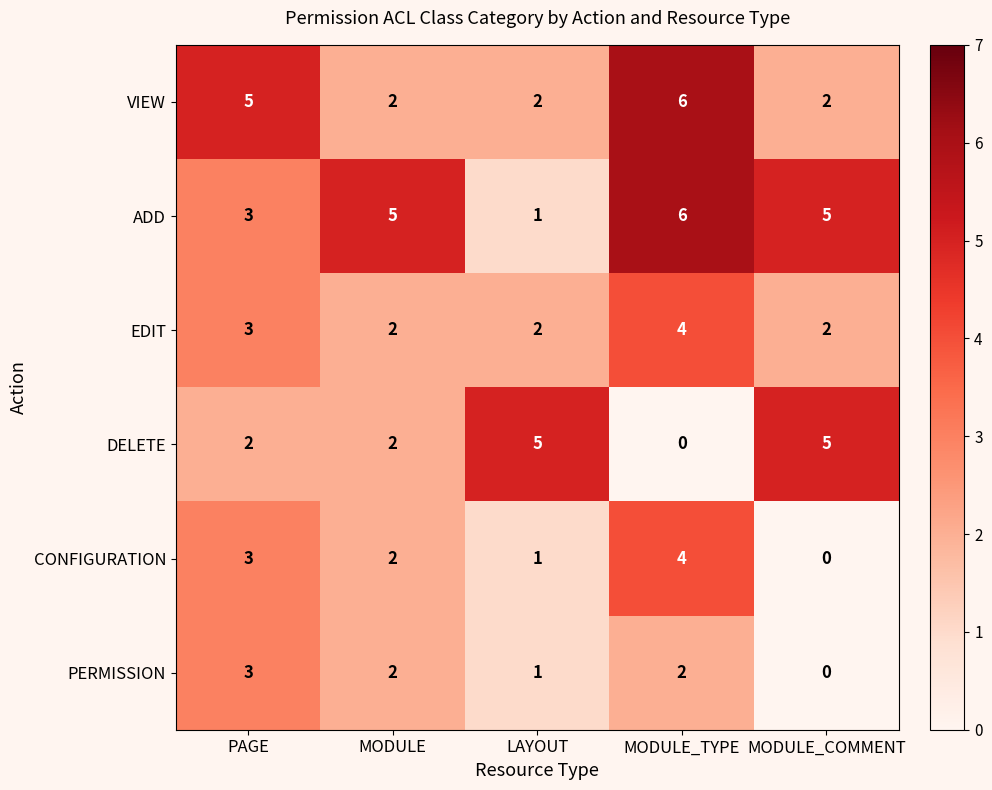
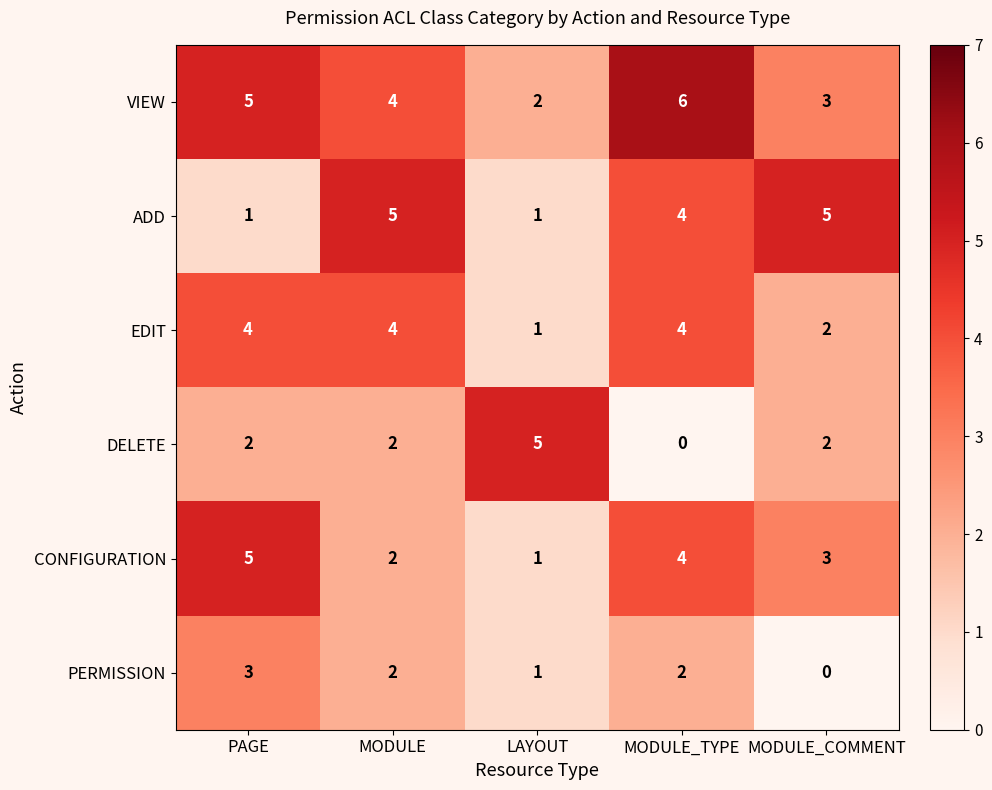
  {
    "VIEW": {
      "PAGE": 5,
-     "MODULE": 2,
+     "MODULE": 4,
      "LAYOUT": 2,
      "MODULE_TYPE": 6,
-     "MODULE_COMMENT": 2
+     "MODULE_COMMENT": 3
    },
    "ADD": {
-     "PAGE": 3,
+     "PAGE": 1,
      "MODULE": 5,
      "LAYOUT": 1,
-     "MODULE_TYPE": 6,
+     "MODULE_TYPE": 4,
      "MODULE_COMMENT": 5
    },
    "EDIT": {
-     "PAGE": 3,
-     "MODULE": 2,
-     "LAYOUT": 2,
+     "PAGE": 4,
+     "MODULE": 4,
+     "LAYOUT": 1,
      "MODULE_TYPE": 4,
      "MODULE_COMMENT": 2
    },
    "DELETE": {
      "PAGE": 2,
      "MODULE": 2,
      "LAYOUT": 5,
      "MODULE_TYPE": 0,
-     "MODULE_COMMENT": 5
+     "MODULE_COMMENT": 2
    },
    "CONFIGURATION": {
-     "PAGE": 3,
+     "PAGE": 5,
      "MODULE": 2,
      "LAYOUT": 1,
      "MODULE_TYPE": 4,
-     "MODULE_COMMENT": 0
+     "MODULE_COMMENT": 3
    },
    "PERMISSION": {
      "PAGE": 3,
      "MODULE": 2,
      "LAYOUT": 1,
      "MODULE_TYPE": 2,
      "MODULE_COMMENT": 0
    }
  }
